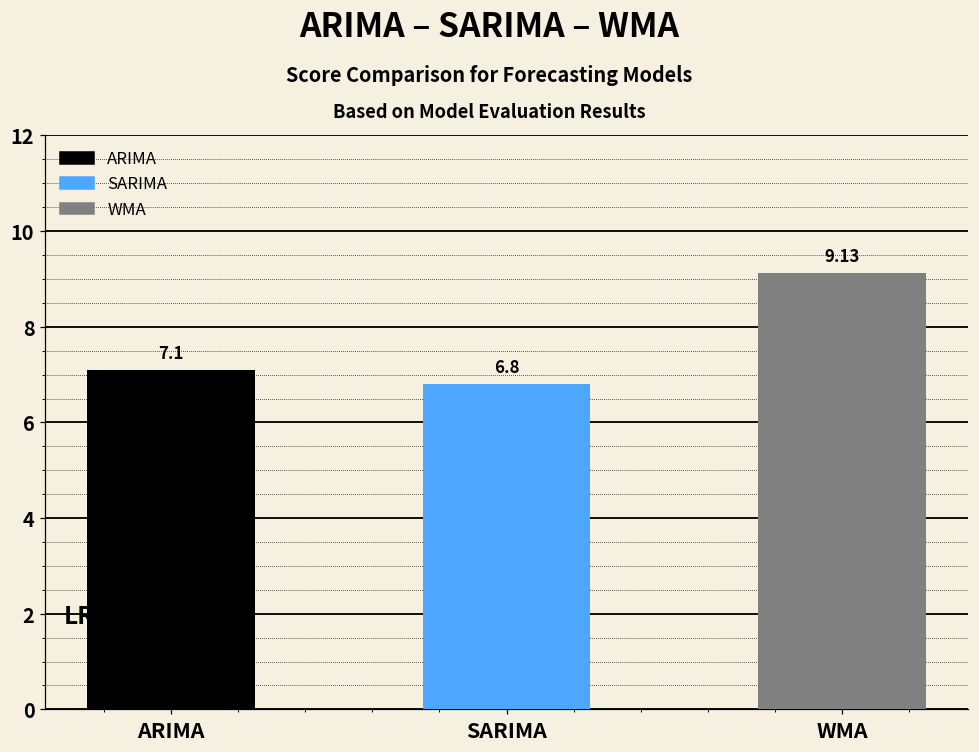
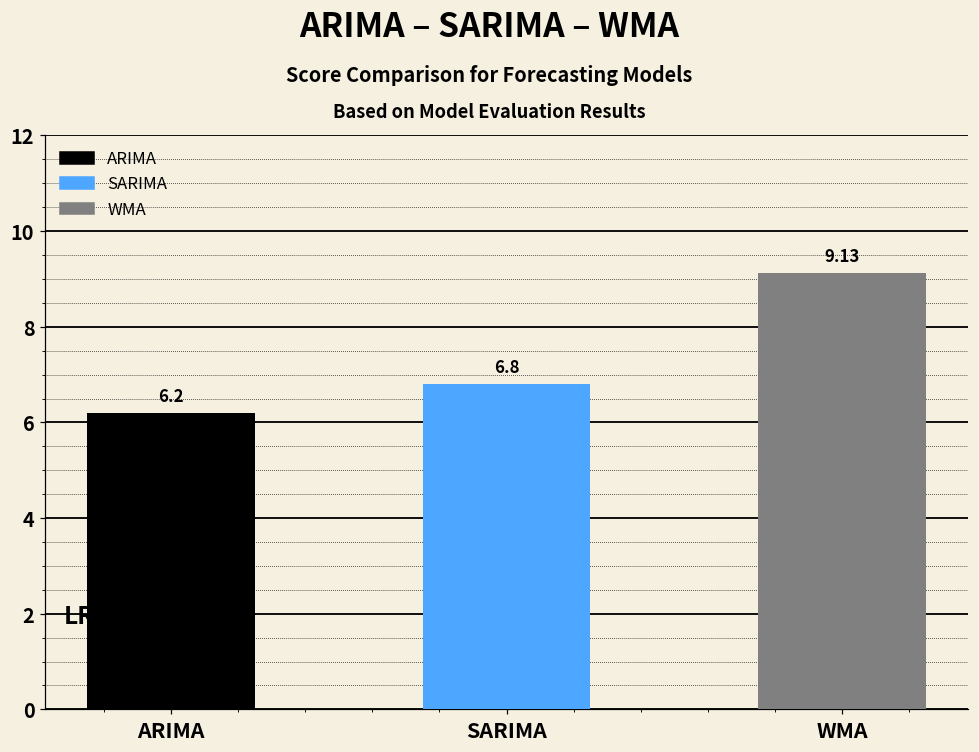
  {
-   "ARIMA": 7.1,
+   "ARIMA": 6.2,
    "SARIMA": 6.8,
    "WMA": 9.13
  }
